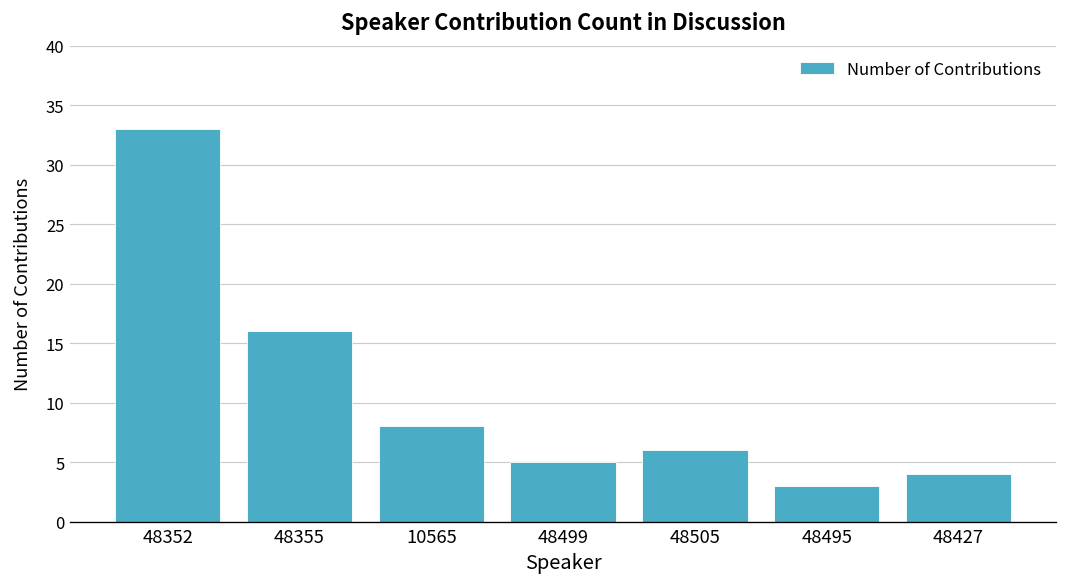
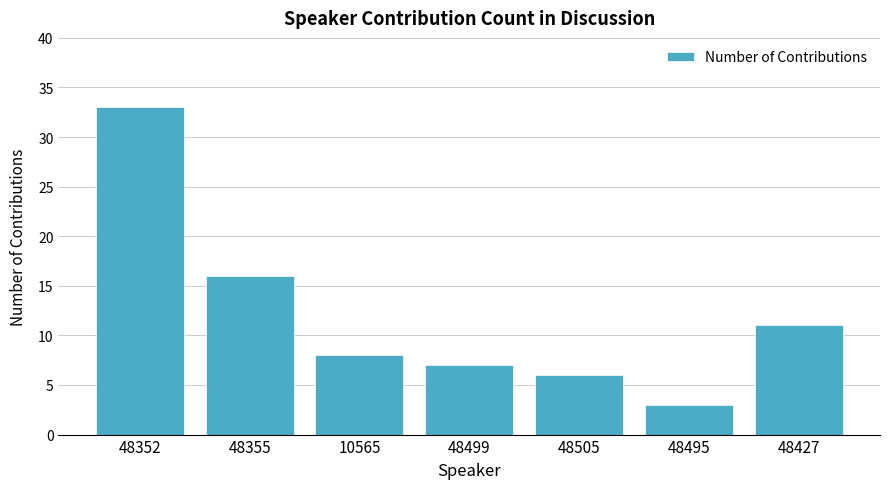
  {
    "48352": 33,
    "48355": 16,
    "10565": 8,
-   "48499": 5,
+   "48499": 7,
    "48505": 6,
    "48495": 3,
-   "48427": 4
+   "48427": 11
  }
